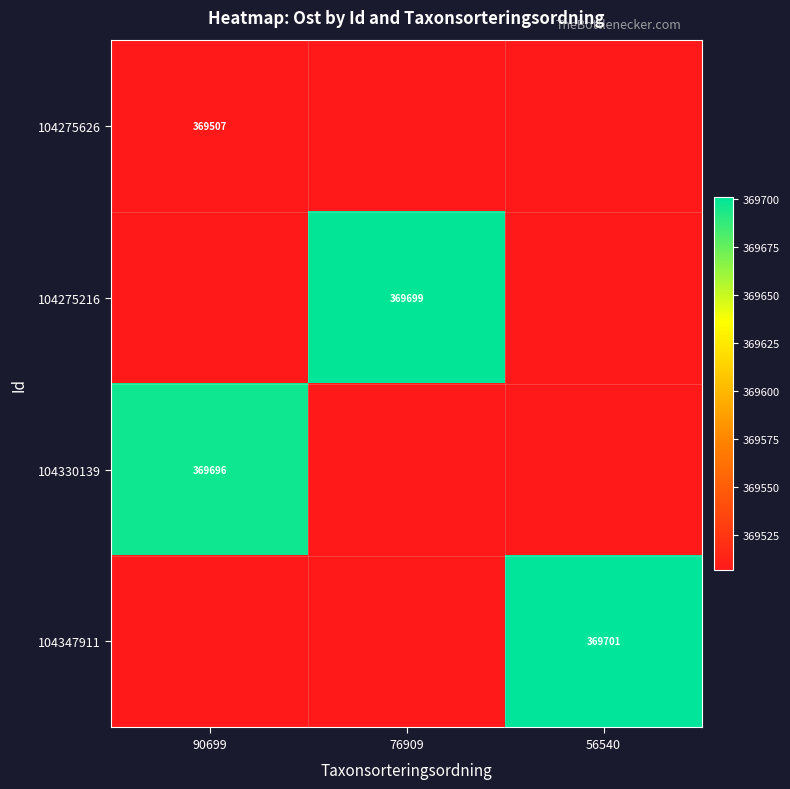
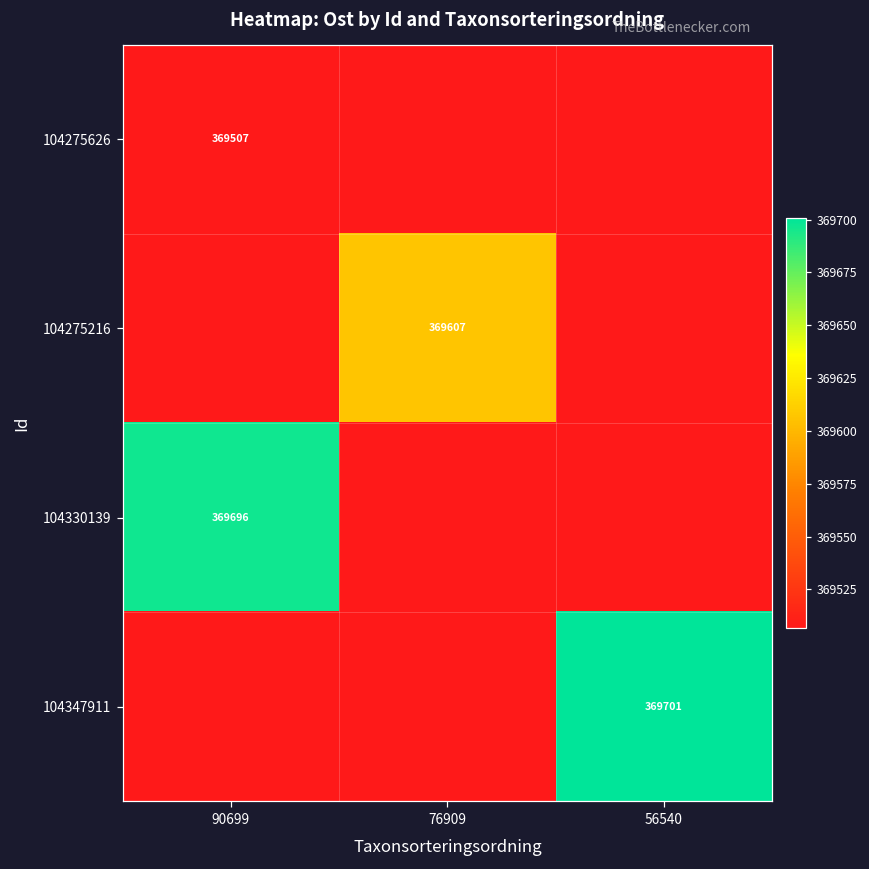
  {
    "104275626": {
      "90699": 369507
    },
    "104275216": {
-     "76909": 369699
+     "76909": 369607
    },
    "104330139": {
      "90699": 369696
    },
    "104347911": {
      "56540": 369701
    }
  }
